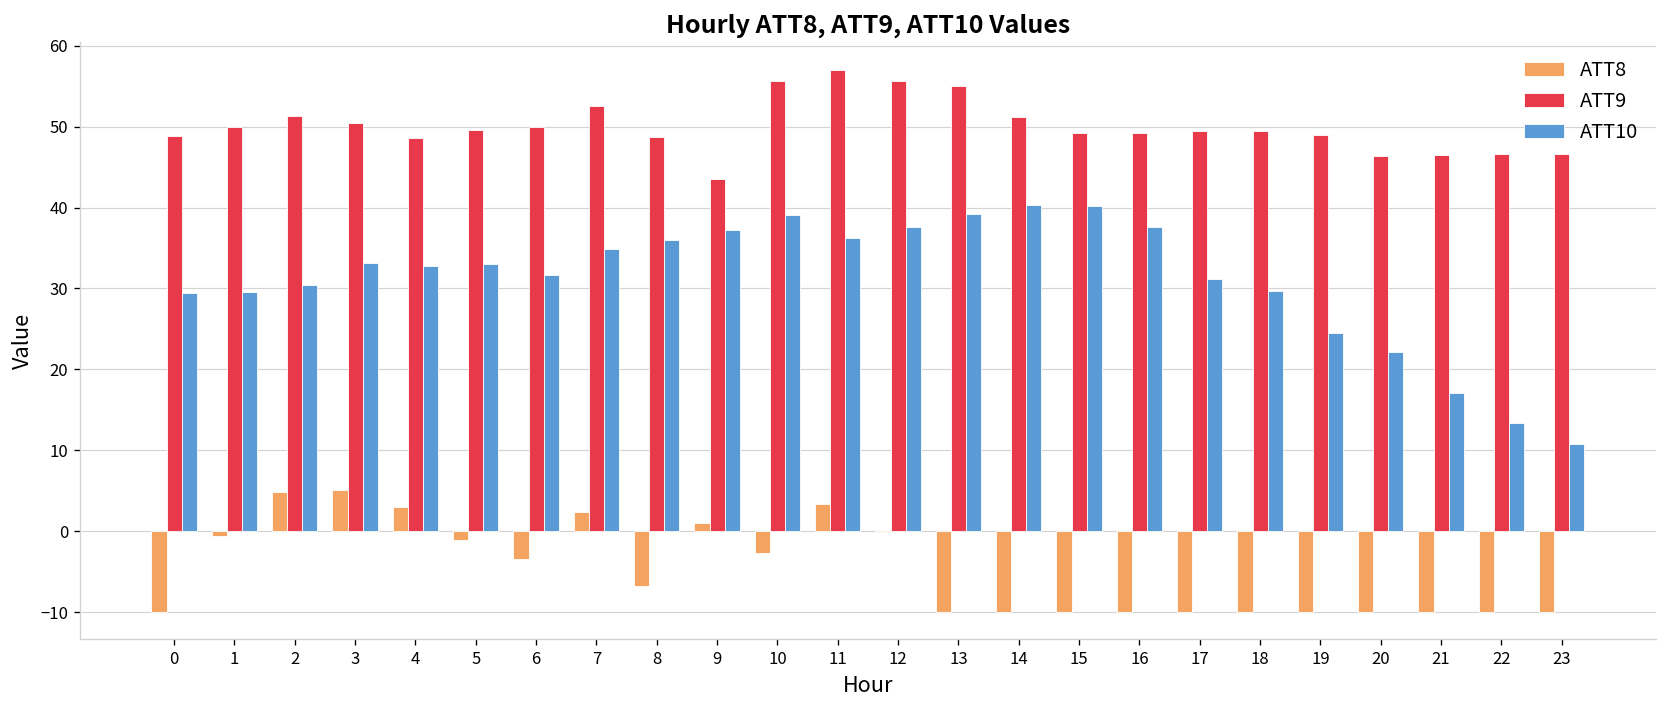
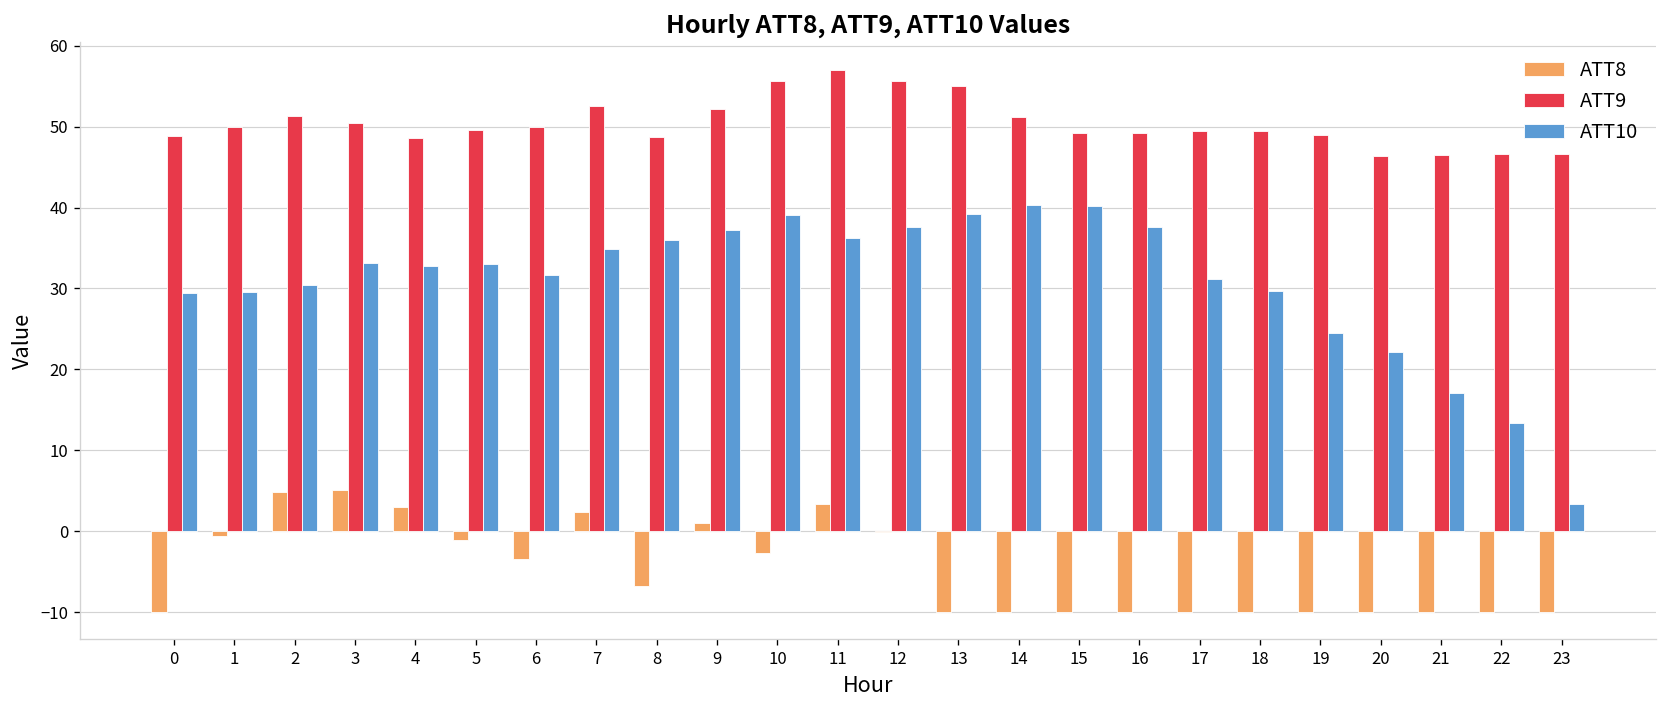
  {
    "ATT8": {
      "0": -10,
      "1": -1,
      "2": 5,
      "3": 5,
      "4": 3,
      "5": -1,
      "6": -3,
      "7": 2,
      "8": -7,
      "9": 1,
      "10": -3,
      "11": 3,
      "13": -10,
      "14": -10,
      "15": -10,
      "16": -10,
      "17": -10,
      "18": -10,
      "19": -10,
      "20": -10,
      "21": -10,
      "22": -10,
      "23": -10
    },
    "ATT9": {
      "0": 49,
      "1": 50,
      "2": 51,
      "3": 50,
      "4": 49,
      "5": 50,
      "6": 50,
      "7": 53,
      "8": 49,
-     "9": 44,
+     "9": 52,
      "10": 56,
      "11": 57,
      "12": 56,
      "13": 55,
      "14": 51,
      "15": 49,
      "16": 49,
      "17": 49,
      "18": 49,
      "19": 49,
      "20": 46,
      "21": 47,
      "22": 47,
      "23": 47
    },
    "ATT10": {
      "0": 29,
      "1": 30,
      "2": 30,
      "3": 33,
      "4": 33,
      "5": 33,
      "6": 32,
      "7": 35,
      "8": 36,
      "9": 37,
      "10": 39,
      "11": 36,
      "12": 38,
      "13": 39,
      "14": 40,
      "15": 40,
      "16": 38,
      "17": 31,
      "18": 30,
      "19": 25,
      "20": 22,
      "21": 17,
      "22": 13,
-     "23": 11
+     "23": 3
    }
  }
